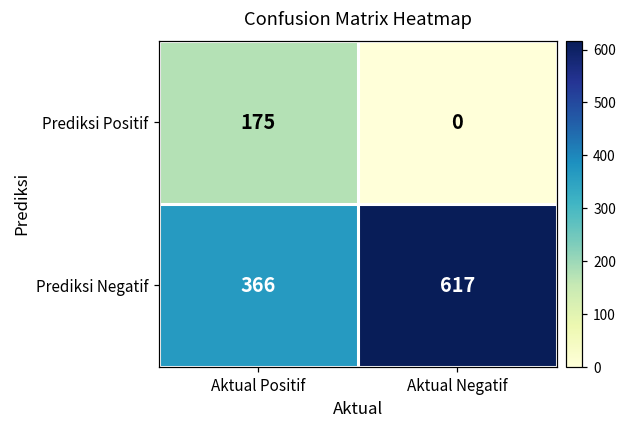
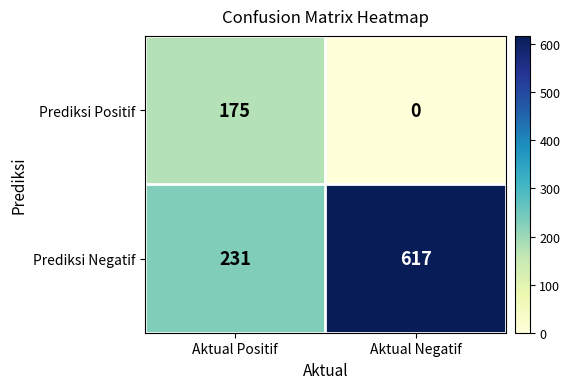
  {
    "Prediksi Positif": {
      "Aktual Positif": 175,
      "Aktual Negatif": 0
    },
    "Prediksi Negatif": {
-     "Aktual Positif": 366,
+     "Aktual Positif": 231,
      "Aktual Negatif": 617
    }
  }
